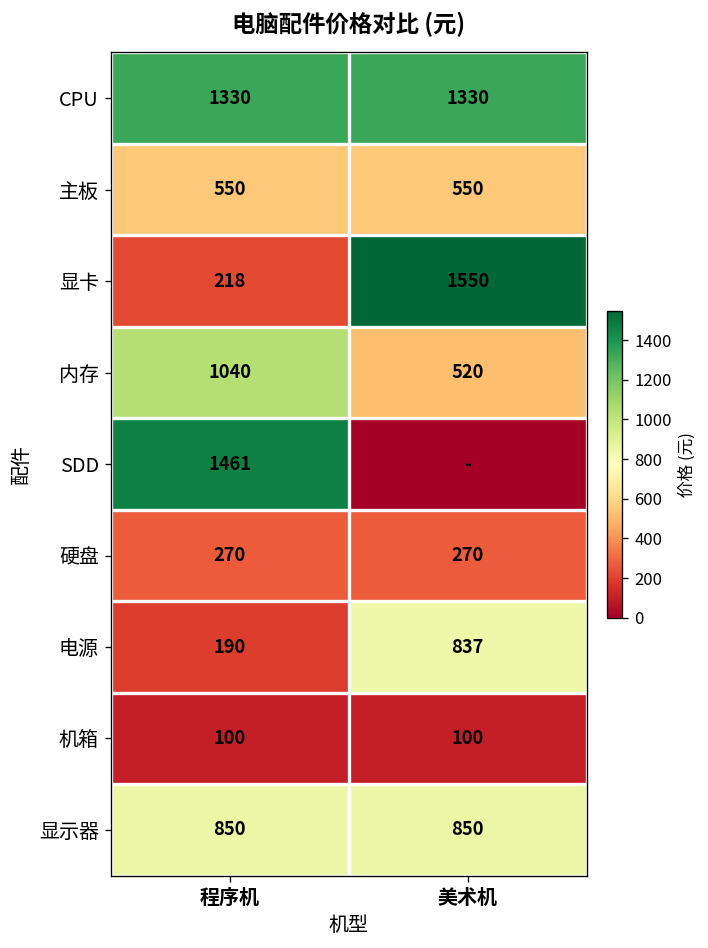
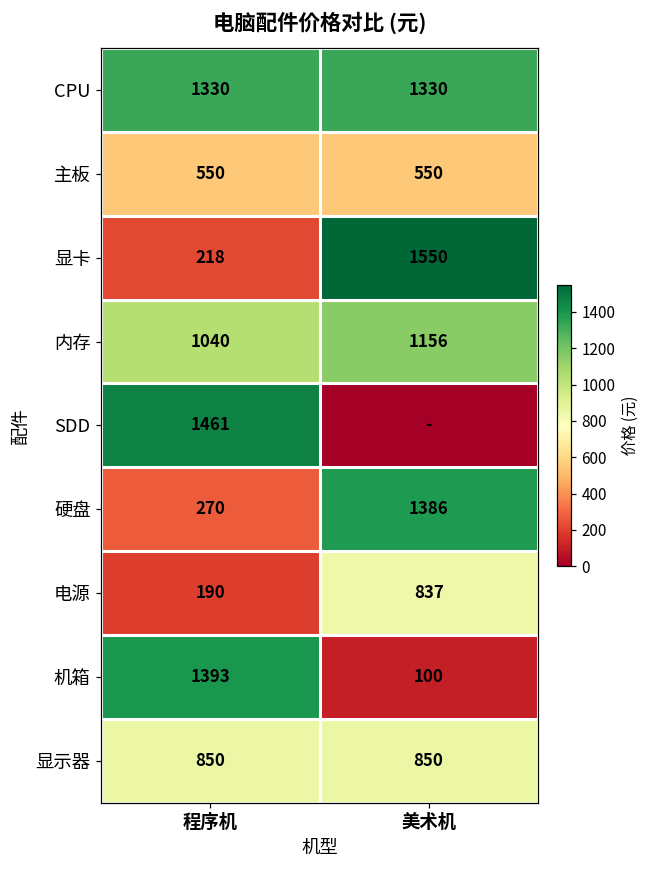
  {
    "CPU": {
      "程序机": 1330,
      "美术机": 1330
    },
    "主板": {
      "程序机": 550,
      "美术机": 550
    },
    "显卡": {
      "程序机": 218,
      "美术机": 1550
    },
    "内存": {
      "程序机": 1040,
-     "美术机": 520
+     "美术机": 1156
    },
    "SDD": {
      "程序机": 1461
    },
    "硬盘": {
      "程序机": 270,
-     "美术机": 270
+     "美术机": 1386
    },
    "电源": {
      "程序机": 190,
      "美术机": 837
    },
    "机箱": {
-     "程序机": 100,
+     "程序机": 1393,
      "美术机": 100
    },
    "显示器": {
      "程序机": 850,
      "美术机": 850
    }
  }
